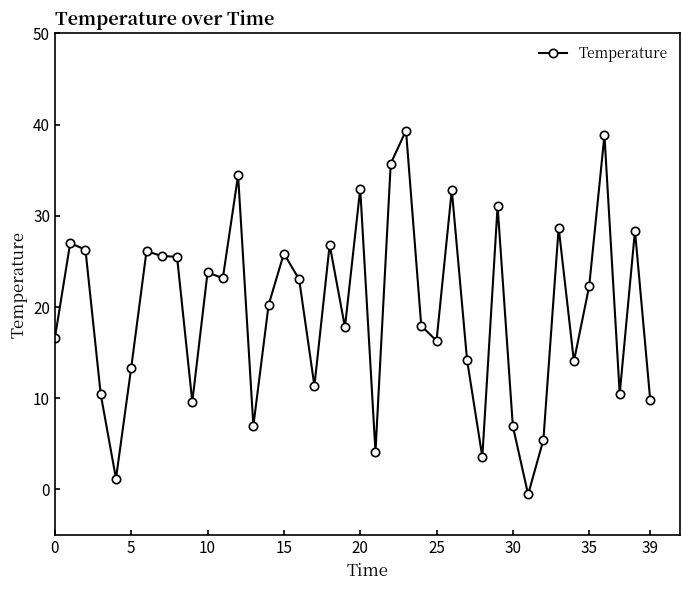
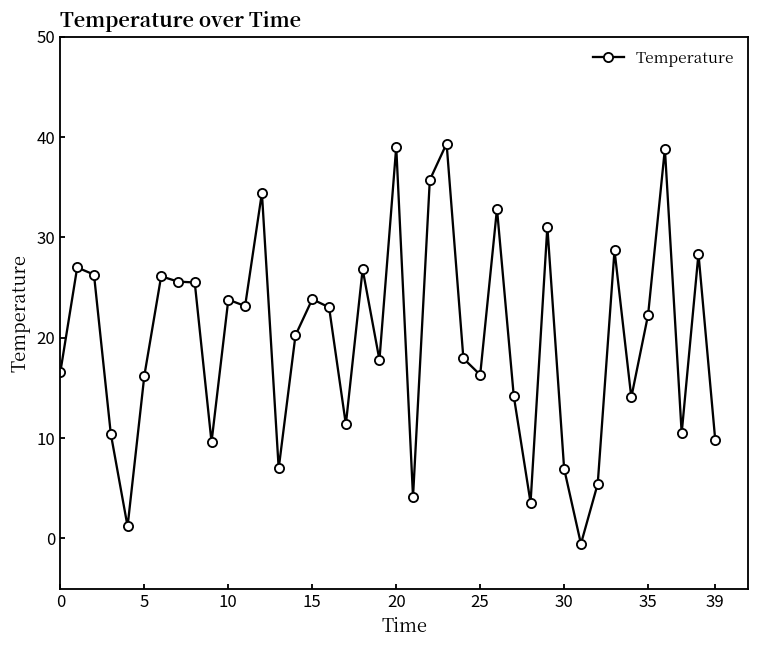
  {
    "0": 17,
-   "5": 13,
+   "5": 16,
    "10": 24,
-   "15": 26,
-   "20": 33,
+   "15": 24,
+   "20": 39,
    "25": 16,
    "30": 7,
    "35": 22,
    "39": 10
  }
